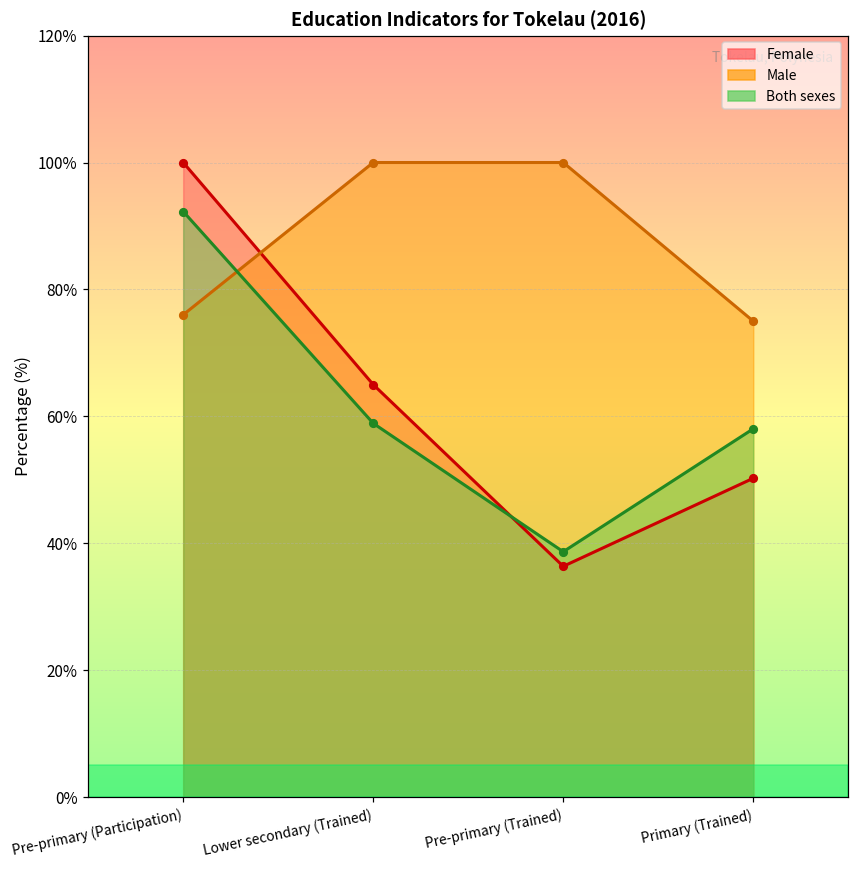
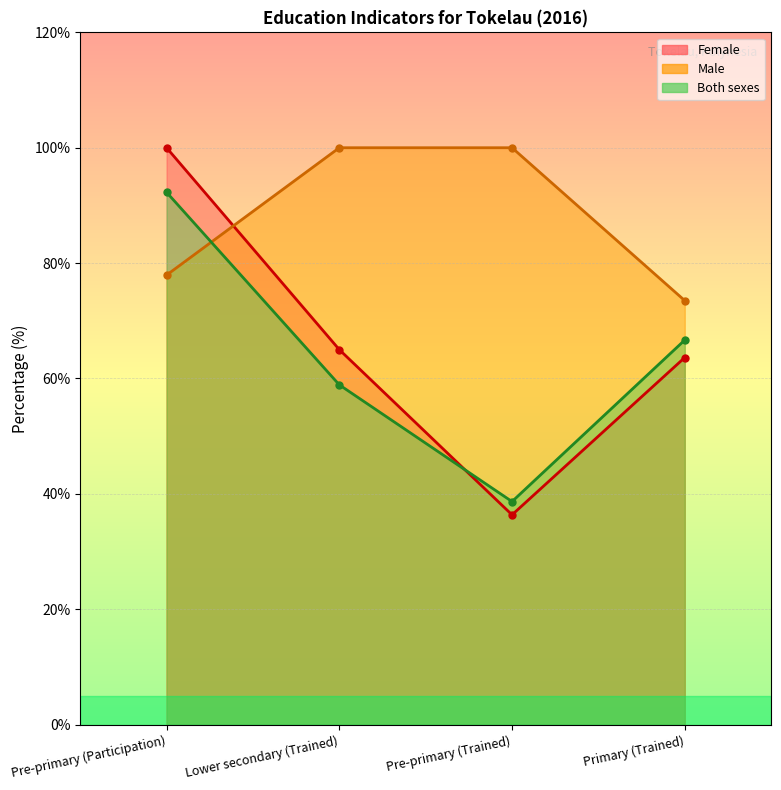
  {
    "Female": {
      "Pre-primary (Participation)": "100%",
      "Lower secondary (Trained)": "65%",
      "Pre-primary (Trained)": "36%",
-     "Primary (Trained)": "50%"
+     "Primary (Trained)": "64%"
    },
    "Male": {
-     "Pre-primary (Participation)": "76%",
+     "Pre-primary (Participation)": "78%",
      "Lower secondary (Trained)": "100%",
      "Pre-primary (Trained)": "100%",
-     "Primary (Trained)": "75%"
+     "Primary (Trained)": "74%"
    },
    "Both sexes": {
      "Pre-primary (Participation)": "92%",
      "Lower secondary (Trained)": "59%",
      "Pre-primary (Trained)": "39%",
-     "Primary (Trained)": "58%"
+     "Primary (Trained)": "67%"
    }
  }
